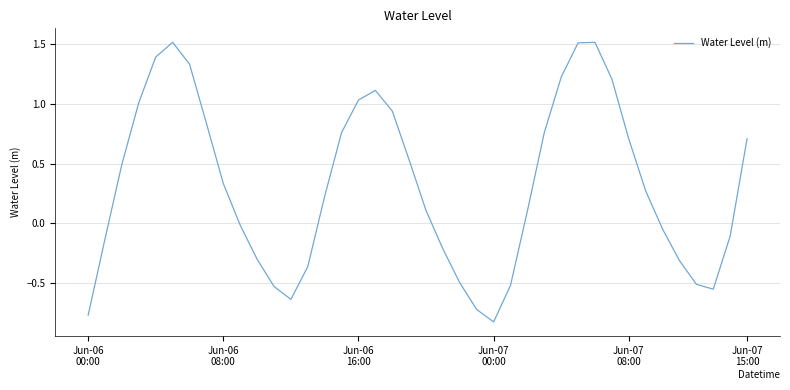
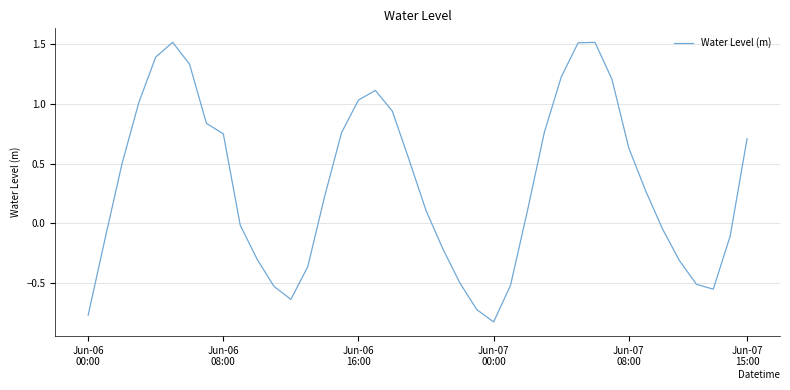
  {
    "Jun-06 00:00": -0.77,
-   "Jun-06 08:00": 0.33,
+   "Jun-06 08:00": 0.75,
    "Jun-06 16:00": 1.03,
    "Jun-07 00:00": -0.83,
-   "Jun-07 08:00": 0.71,
+   "Jun-07 08:00": 0.63,
    "Jun-07 15:00": 0.71
  }
